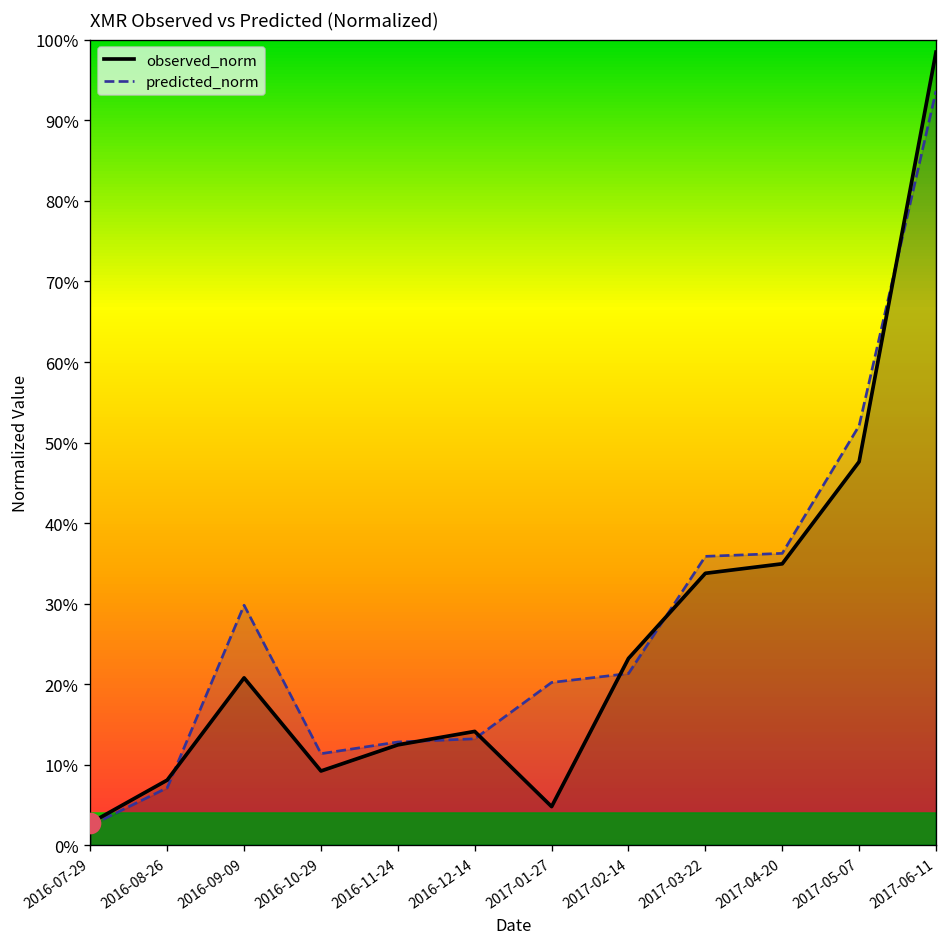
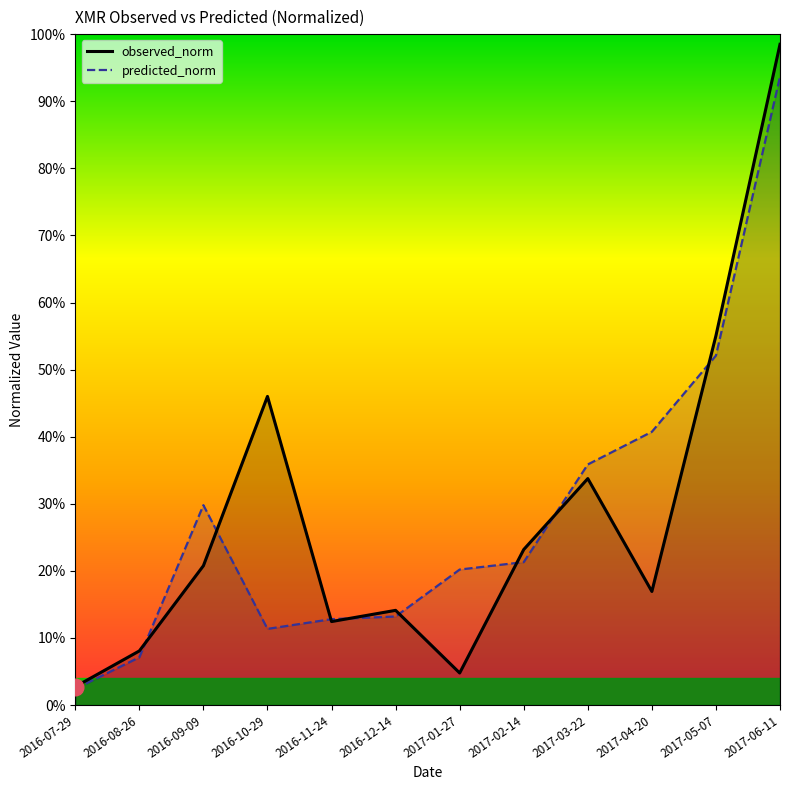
  {
    "observed_norm": {
      "2016-08-26": "8%",
      "2016-09-09": "21%",
-     "2016-10-29": "9%",
+     "2016-10-29": "46%",
      "2016-12-14": "14%",
      "2017-01-27": "5%",
      "2017-02-14": "23%",
      "2017-03-22": "34%",
-     "2017-04-20": "35%",
-     "2017-05-07": "48%",
+     "2017-04-20": "17%",
+     "2017-05-07": "55%",
      "2017-06-11": "98%"
    },
    "predicted_norm": {
      "2016-08-26": "7%",
      "2016-09-09": "30%",
      "2016-10-29": "11%",
      "2016-12-14": "13%",
      "2017-01-27": "20%",
      "2017-02-14": "21%",
      "2017-03-22": "36%",
-     "2017-04-20": "36%",
+     "2017-04-20": "41%",
      "2017-05-07": "52%",
      "2017-06-11": "94%"
    }
  }
